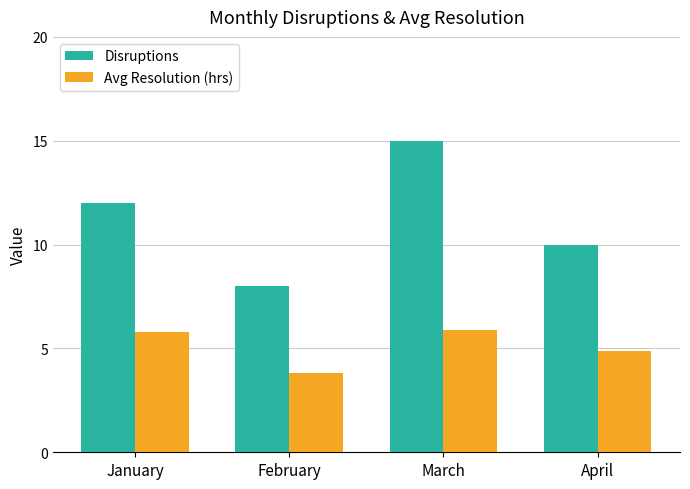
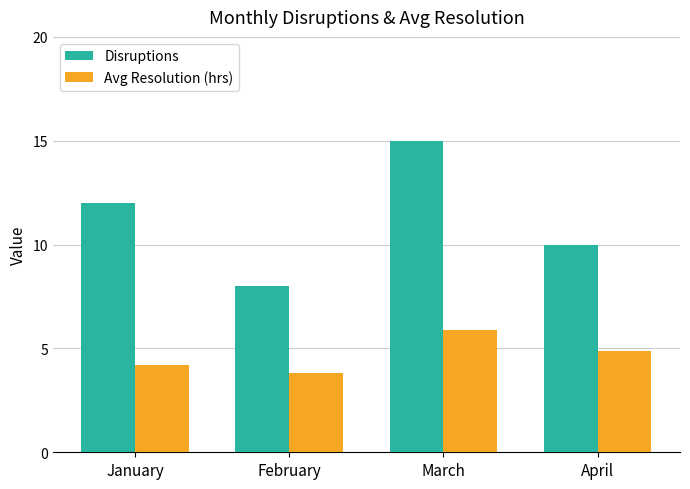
  {
    "Disruptions": {
      "January": 12.0,
      "February": 8.0,
      "March": 15.0,
      "April": 10.0
    },
    "Avg Resolution (hrs)": {
-     "January": 5.8,
+     "January": 4.2,
      "February": 3.8,
      "March": 5.9,
      "April": 4.9
    }
  }
